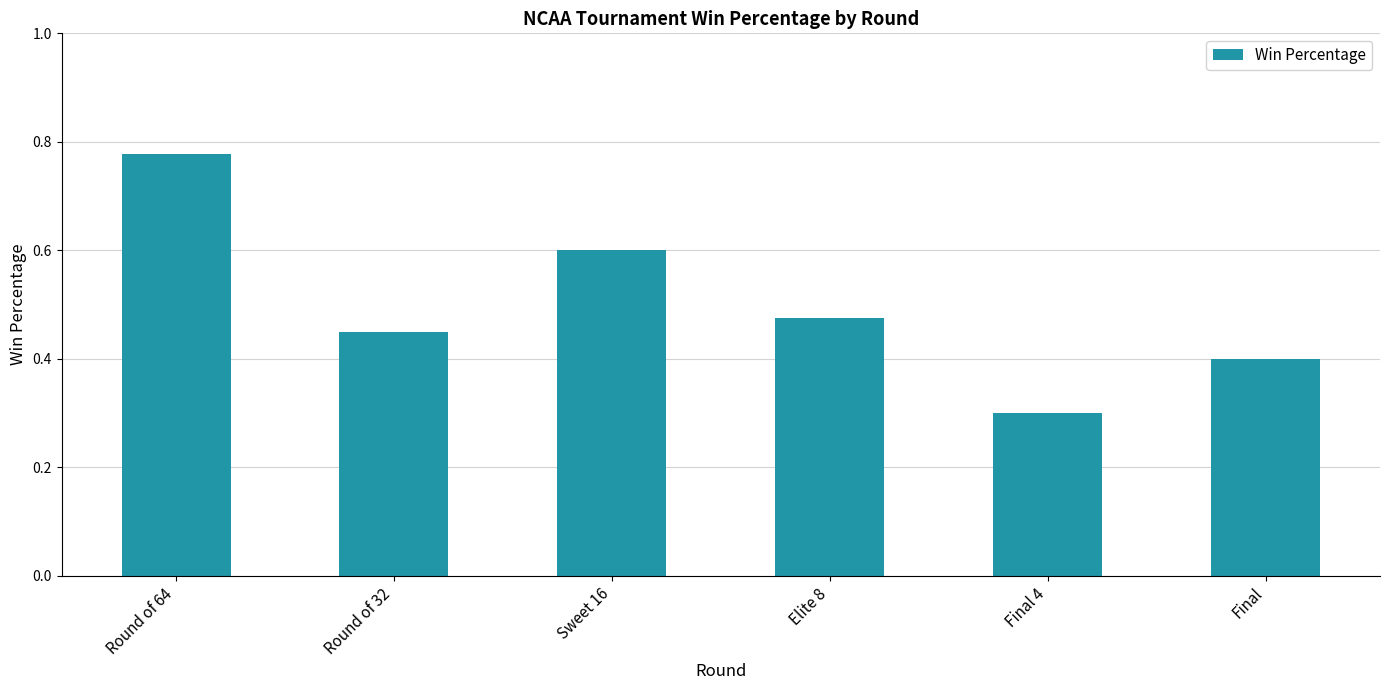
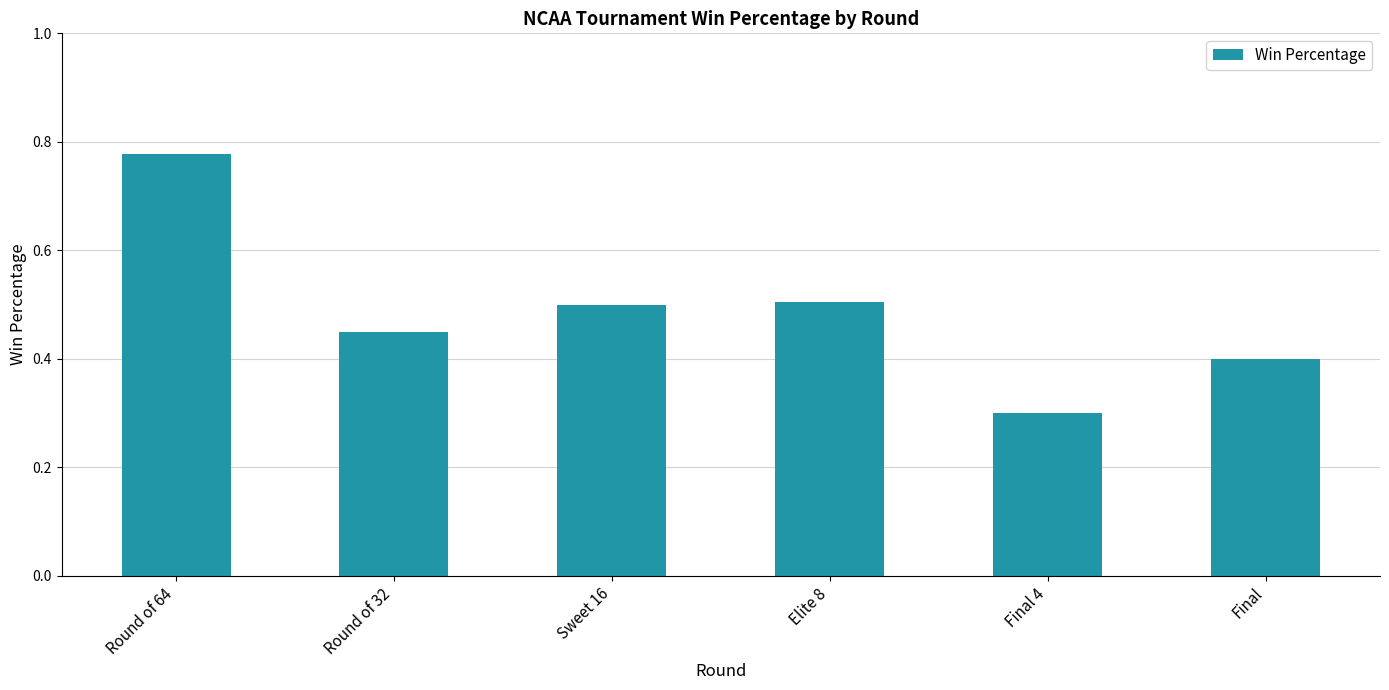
  {
    "Round of 64": 0.78,
    "Round of 32": 0.45,
-   "Sweet 16": 0.6,
-   "Elite 8": 0.48,
+   "Sweet 16": 0.5,
+   "Elite 8": 0.51,
    "Final 4": 0.30,
    "Final": 0.40
  }
